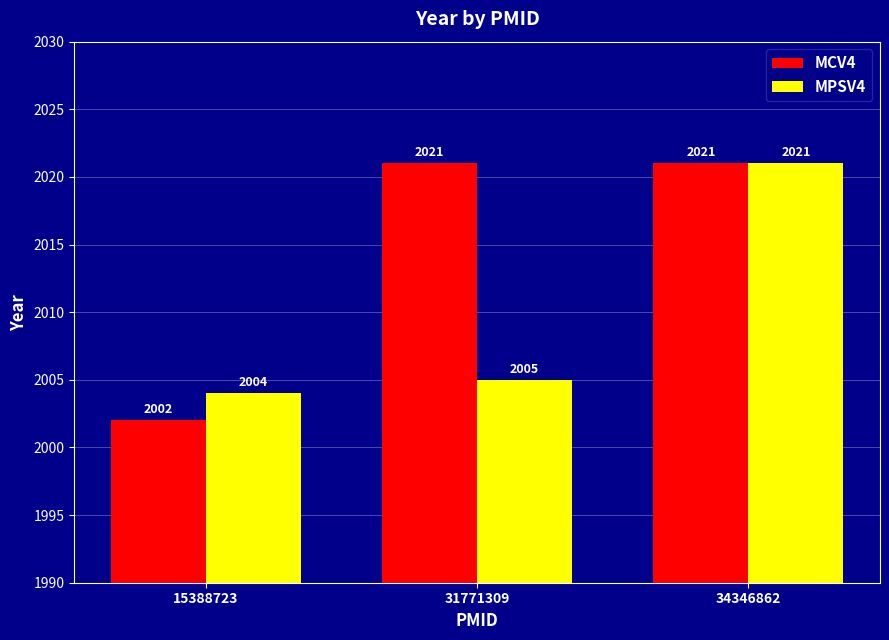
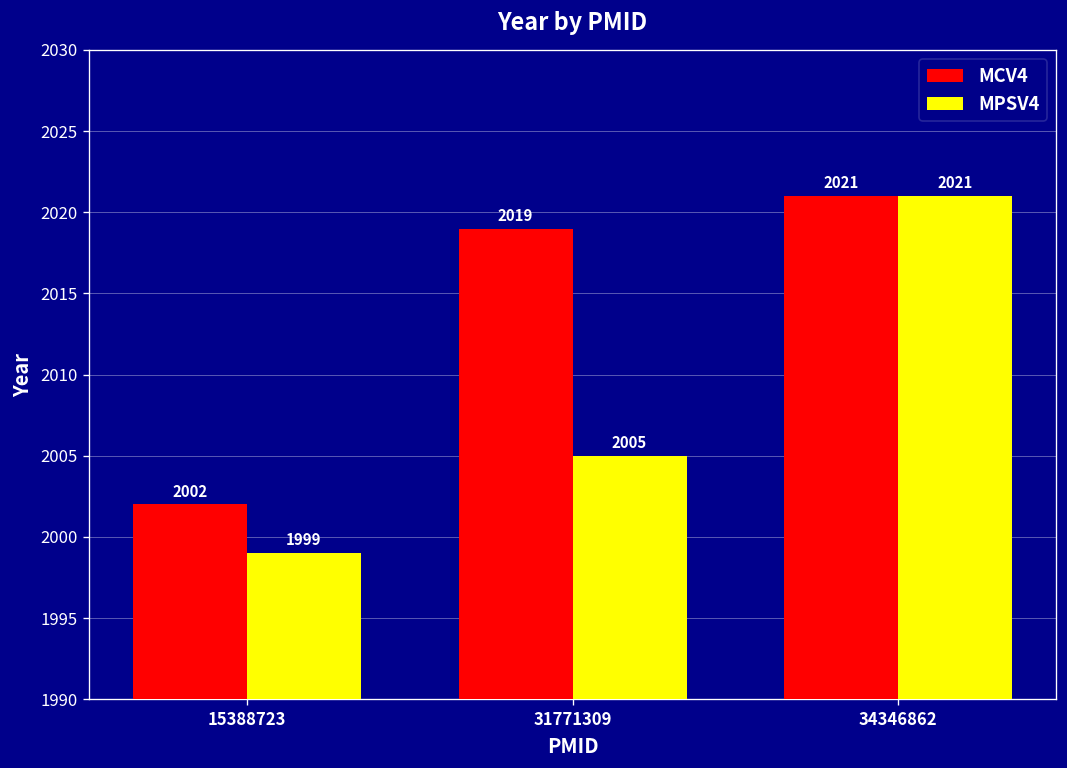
  {
    "MCV4": {
      "15388723": 2002,
-     "31771309": 2021,
+     "31771309": 2019,
      "34346862": 2021
    },
    "MPSV4": {
-     "15388723": 2004,
+     "15388723": 1999,
      "31771309": 2005,
      "34346862": 2021
    }
  }
